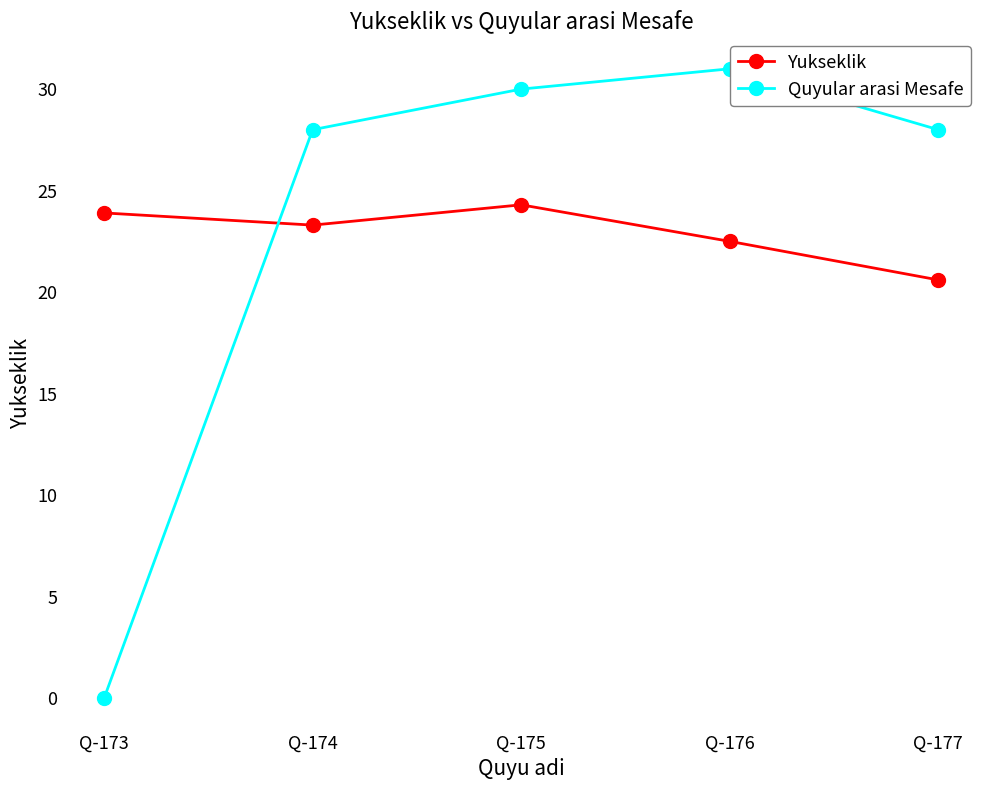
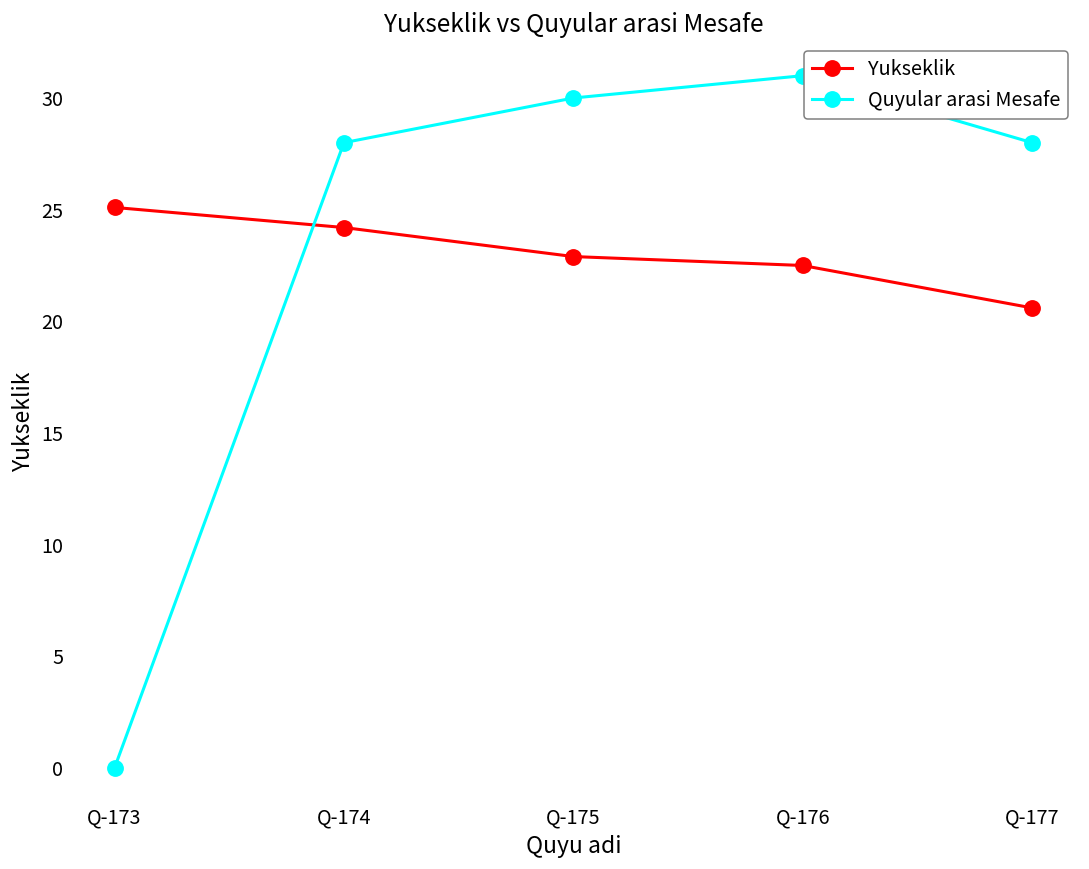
  {
    "Yukseklik": {
-     "Q-173": 23.9,
-     "Q-174": 23.3,
-     "Q-175": 24.3,
+     "Q-173": 25.1,
+     "Q-174": 24.2,
+     "Q-175": 22.9,
      "Q-176": 22.5,
      "Q-177": 20.6
    },
    "Quyular arasi Mesafe": {
      "Q-173": 0.0,
      "Q-174": 28.0,
      "Q-175": 30.0,
      "Q-176": 31.0,
      "Q-177": 28.0
    }
  }
